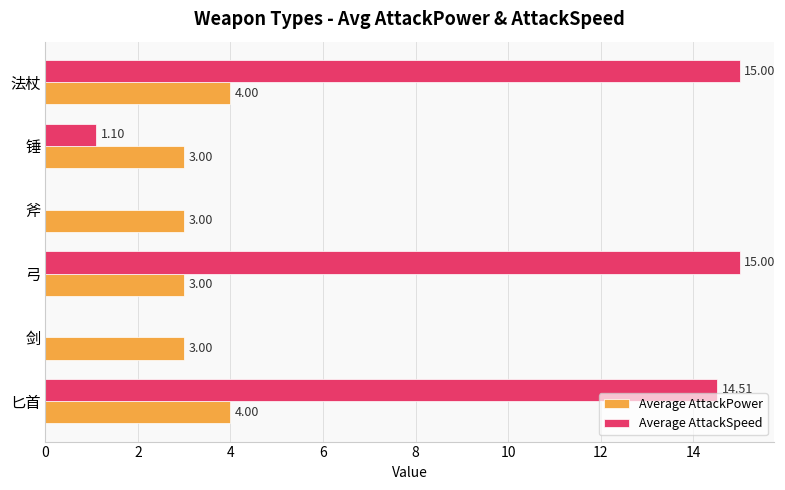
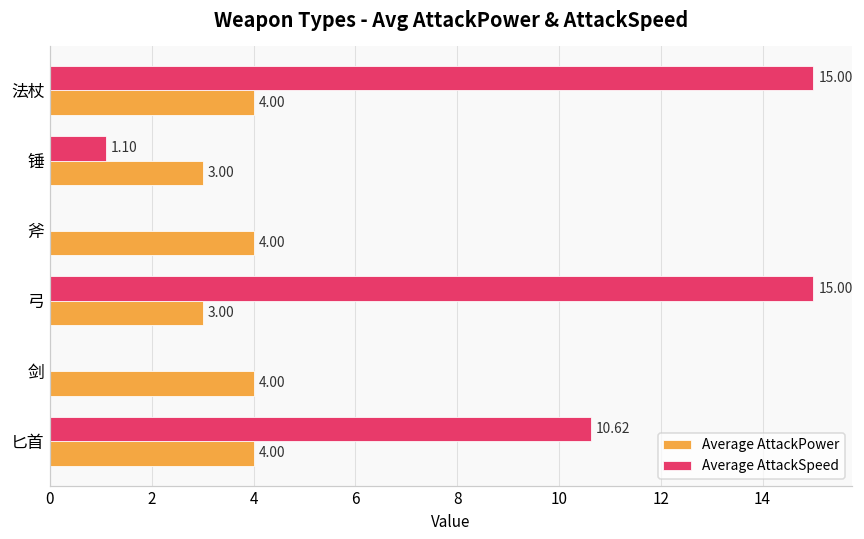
  {
    "Average AttackPower": {
      "法杖": 4.00,
      "锤": 3.00,
-     "斧": 3.00,
+     "斧": 4.00,
      "弓": 3.00,
-     "剑": 3.00,
+     "剑": 4.00,
      "匕首": 4.00
    },
    "Average AttackSpeed": {
      "斧": 0.0,
      "剑": 0.0,
-     "匕首": 14.5
+     "匕首": 10.6
    }
  }
